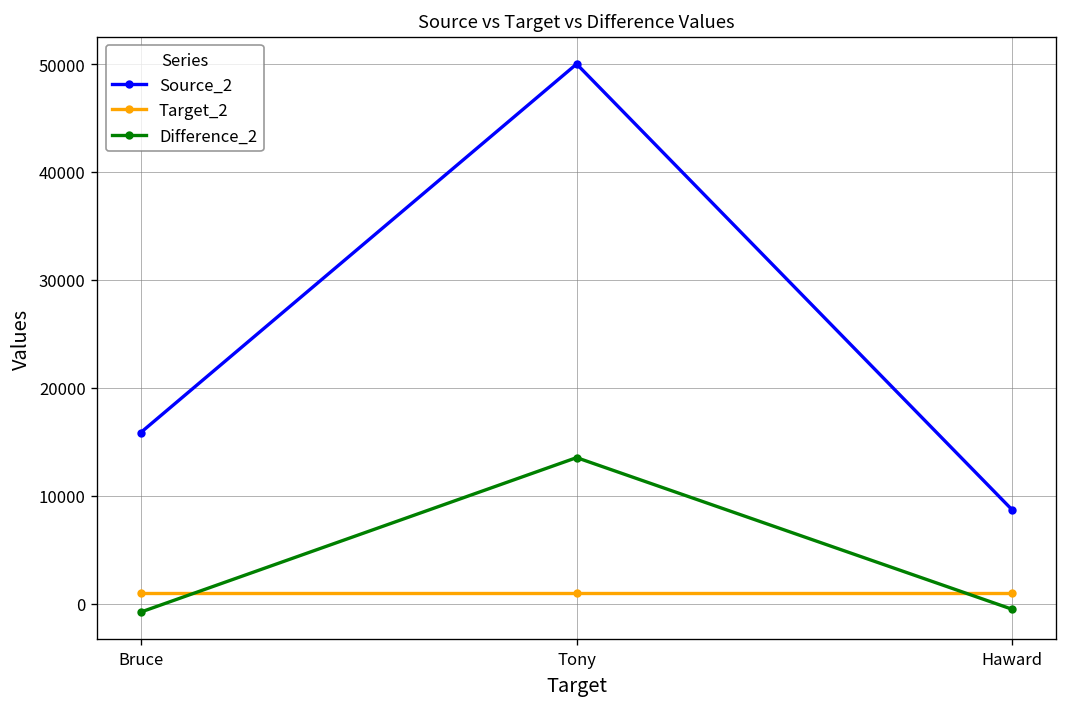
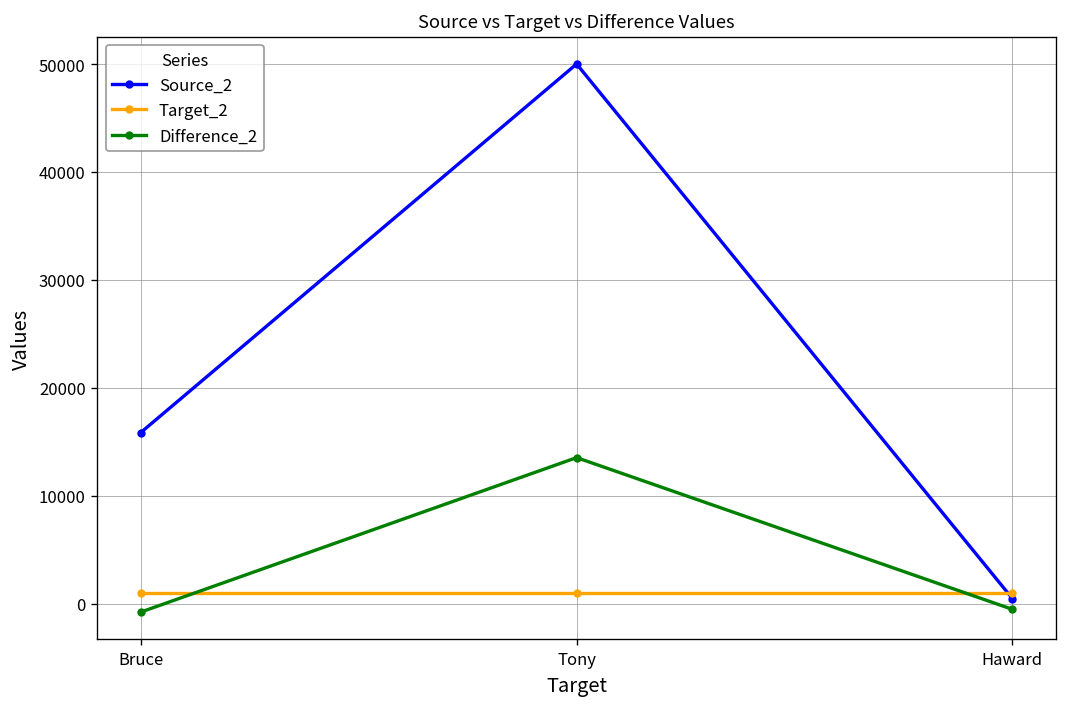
  {
    "Source_2": {
      "Bruce": 16000,
      "Tony": 50000,
-     "Haward": 9000
+     "Haward": 1000
    },
    "Target_2": {
      "Bruce": 1000,
      "Tony": 1000,
      "Haward": 1000
    },
    "Difference_2": {
      "Bruce": -1000,
      "Tony": 14000,
      "Haward": 0
    }
  }
